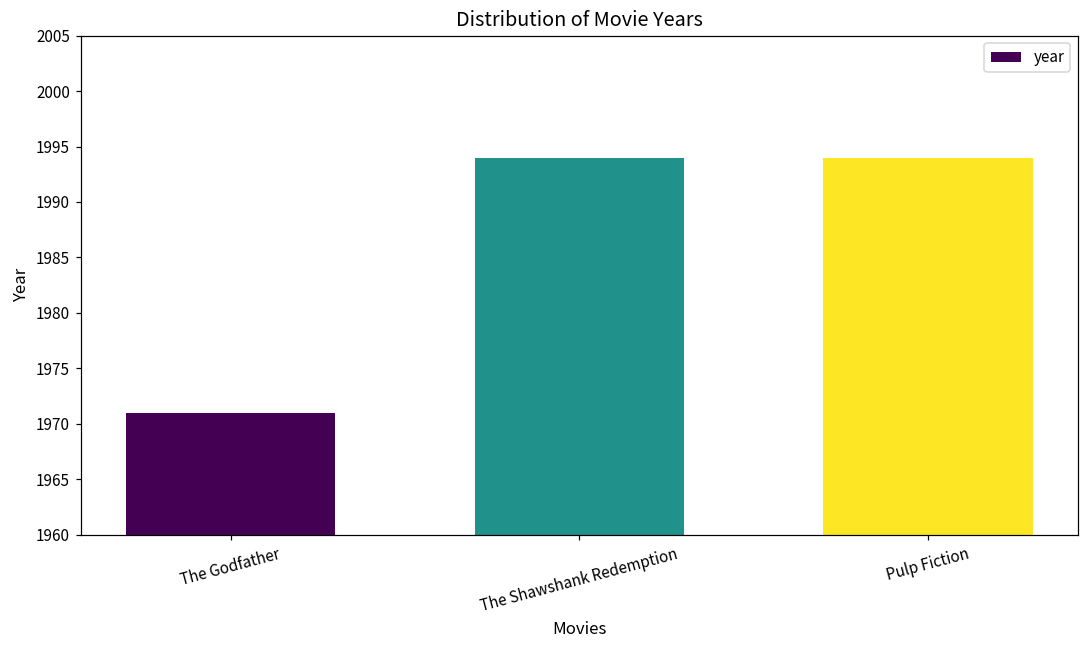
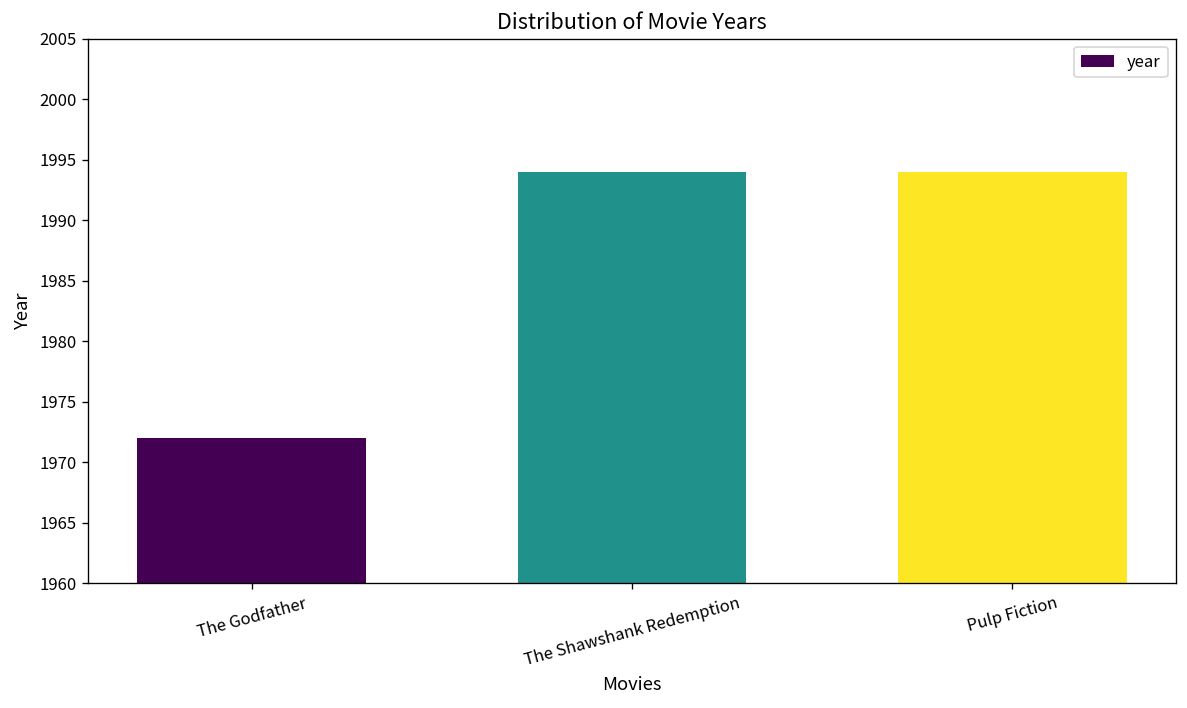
  {
-   "The Godfather": 1971,
+   "The Godfather": 1972,
    "The Shawshank Redemption": 1994,
    "Pulp Fiction": 1994
  }
